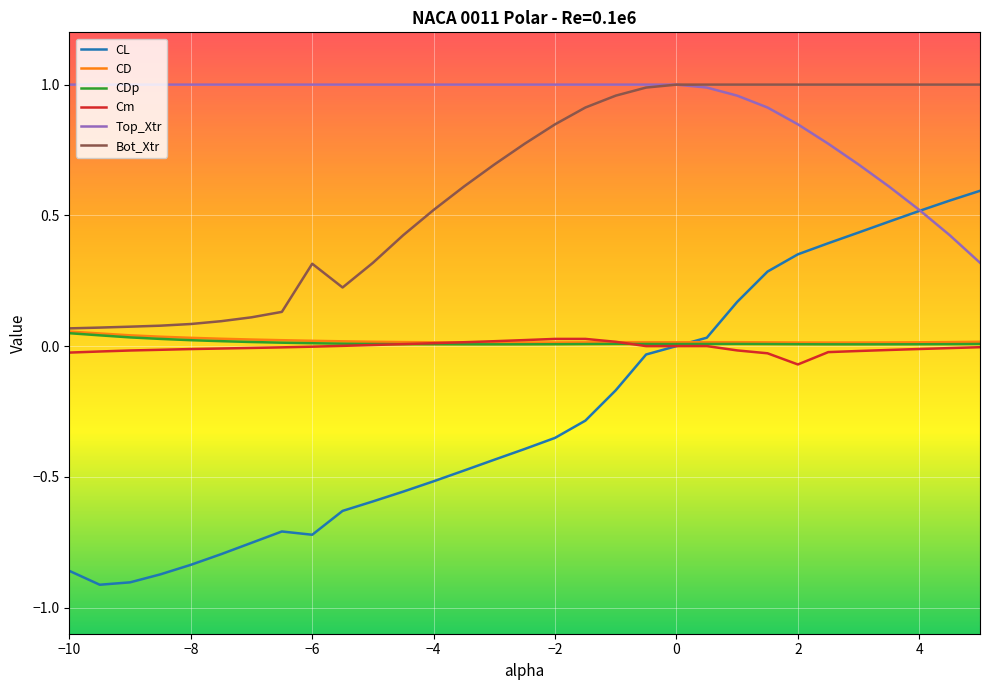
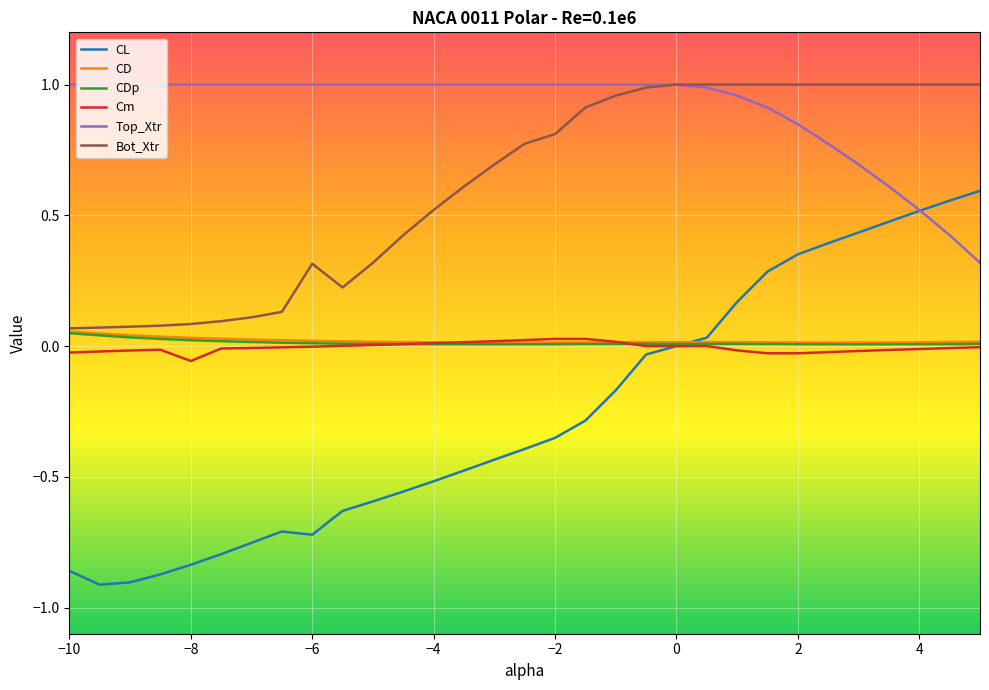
  {
    "CL": {
      "−10": -0.86,
      "−8": -0.84,
      "−6": -0.72,
      "−4": -0.52,
      "−2": -0.35,
      "2": 0.35
    },
    "Cm": {
      "−10": -0.02,
-     "−8": -0.01,
+     "−8": -0.06,
      "−6": 0.00,
      "−2": 0.03,
-     "2": -0.07,
+     "2": -0.03,
      "4": -0.01
    },
    "Top_Xtr": {
      "−10": 1.00,
      "−8": 1.00,
      "−6": 1.00,
      "−4": 1.00,
      "−2": 1.00,
      "2": 0.85
    },
    "Bot_Xtr": {
      "−10": 0.07,
      "−8": 0.08,
      "−6": 0.32,
      "−4": 0.52,
-     "−2": 0.85,
+     "−2": 0.81,
      "2": 1.00,
      "4": 1.00
    }
  }
